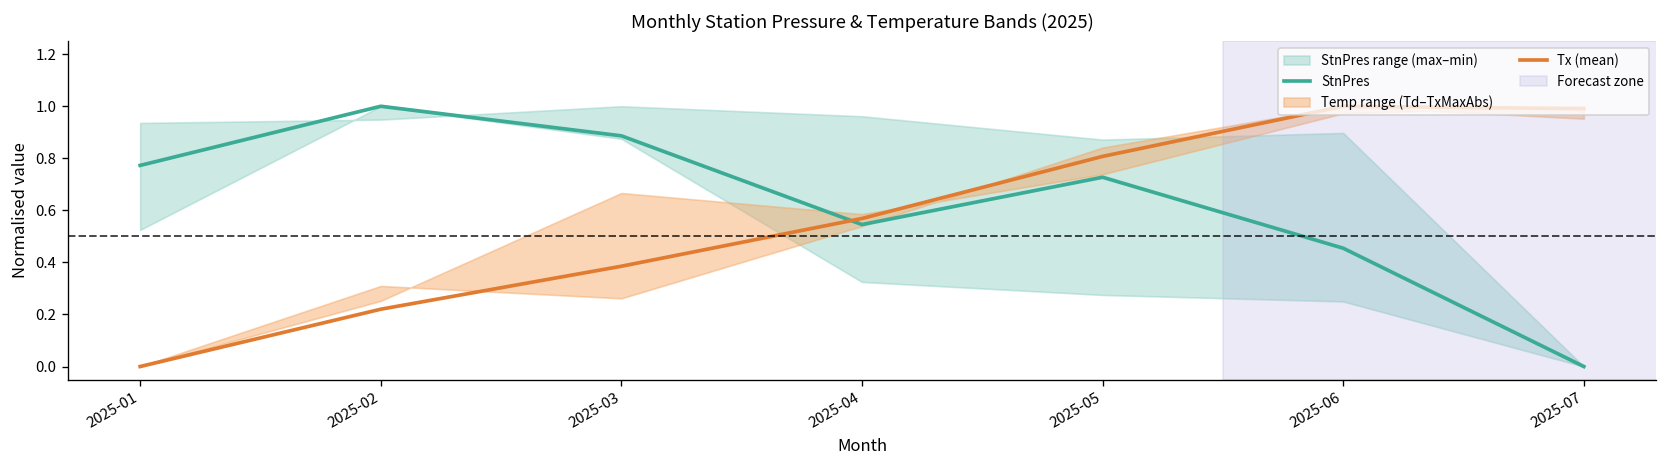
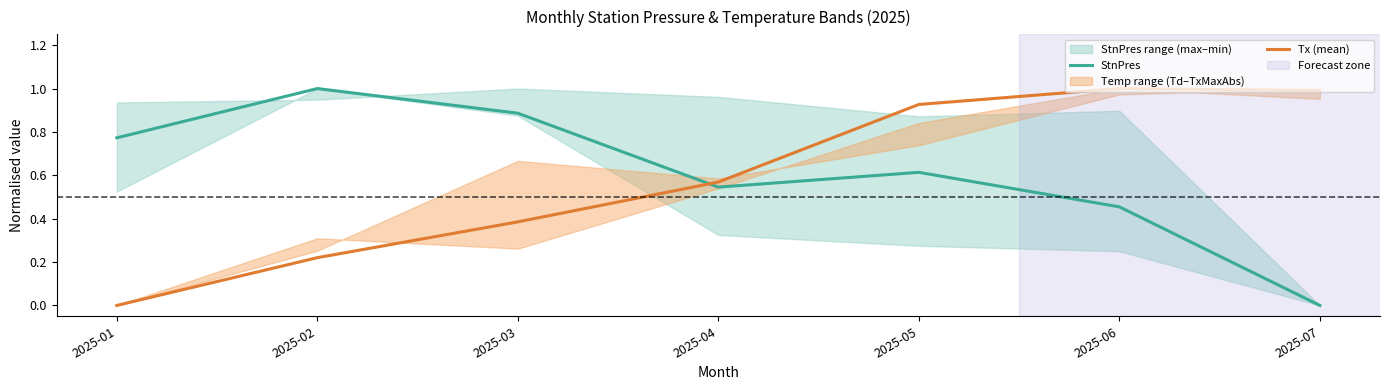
  {
    "StnPres": {
      "2025-01": 0.77,
      "2025-03": 0.89,
      "2025-04": 0.55,
-     "2025-05": 0.73,
+     "2025-05": 0.61,
      "2025-06": 0.45
    },
    "Tx (mean)": {
      "2025-02": 0.22,
      "2025-03": 0.39,
      "2025-04": 0.57,
-     "2025-05": 0.81
+     "2025-05": 0.93
    }
  }
